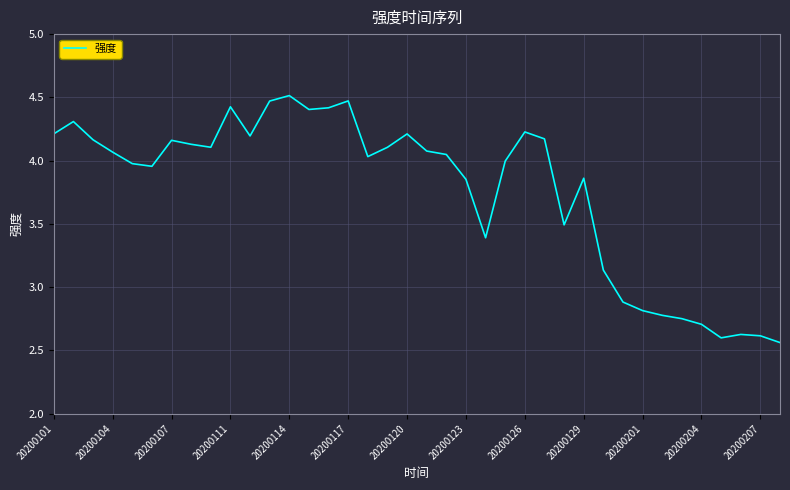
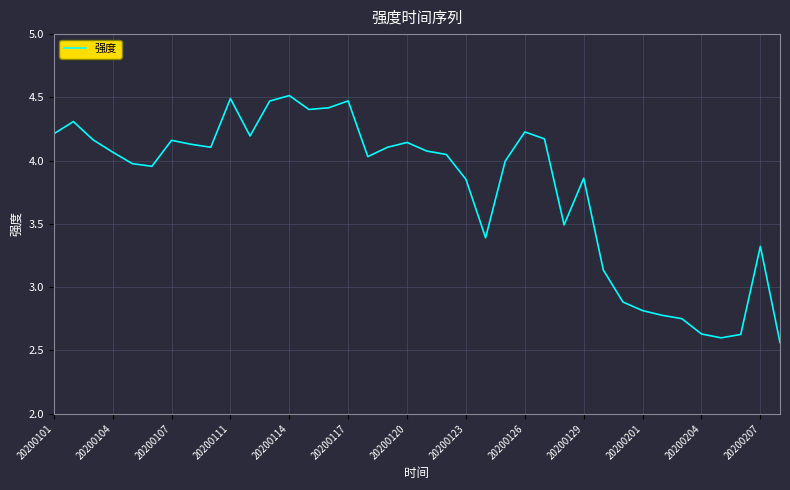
  {
    "20200101": 4.21,
    "20200104": 4.07,
    "20200107": 4.16,
-   "20200111": 4.43,
+   "20200111": 4.49,
    "20200114": 4.51,
    "20200117": 4.47,
-   "20200120": 4.21,
+   "20200120": 4.14,
    "20200123": 3.85,
    "20200126": 4.23,
    "20200129": 3.86,
    "20200201": 2.81,
-   "20200204": 2.71,
-   "20200207": 2.62
+   "20200204": 2.63,
+   "20200207": 3.32
  }
